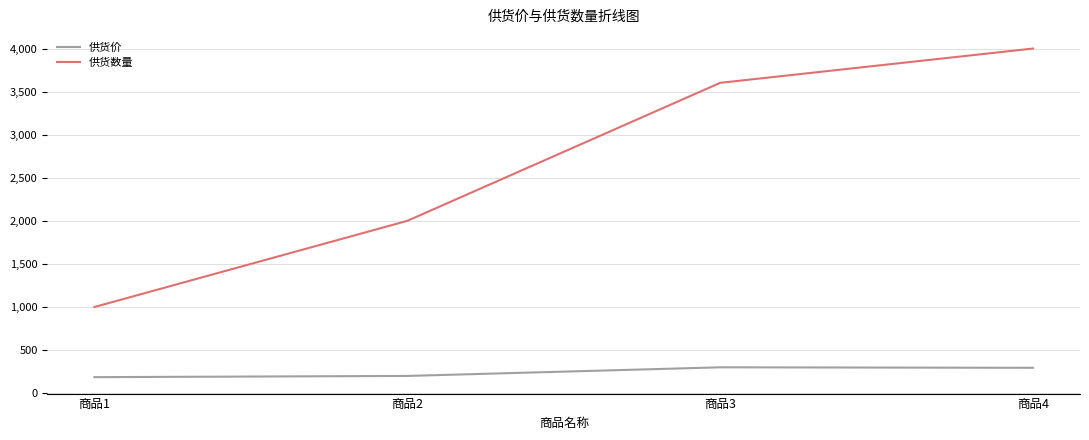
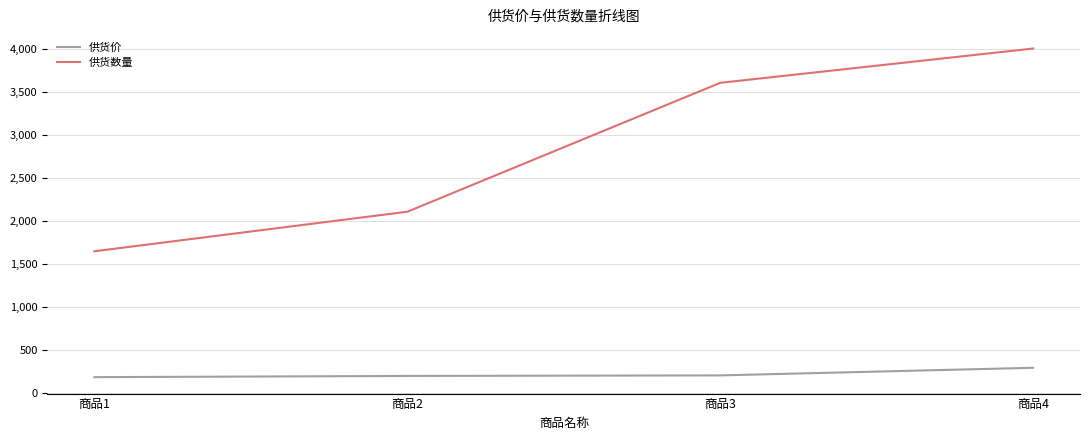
  {
    "供货价": {
      "商品1": "200",
      "商品2": "200",
-     "商品3": "300",
+     "商品3": "200",
      "商品4": "300"
    },
    "供货数量": {
-     "商品1": "1,000",
-     "商品2": "2,000",
+     "商品1": "1,600",
+     "商品2": "2,100",
      "商品3": "3,600",
      "商品4": "4,000"
    }
  }
